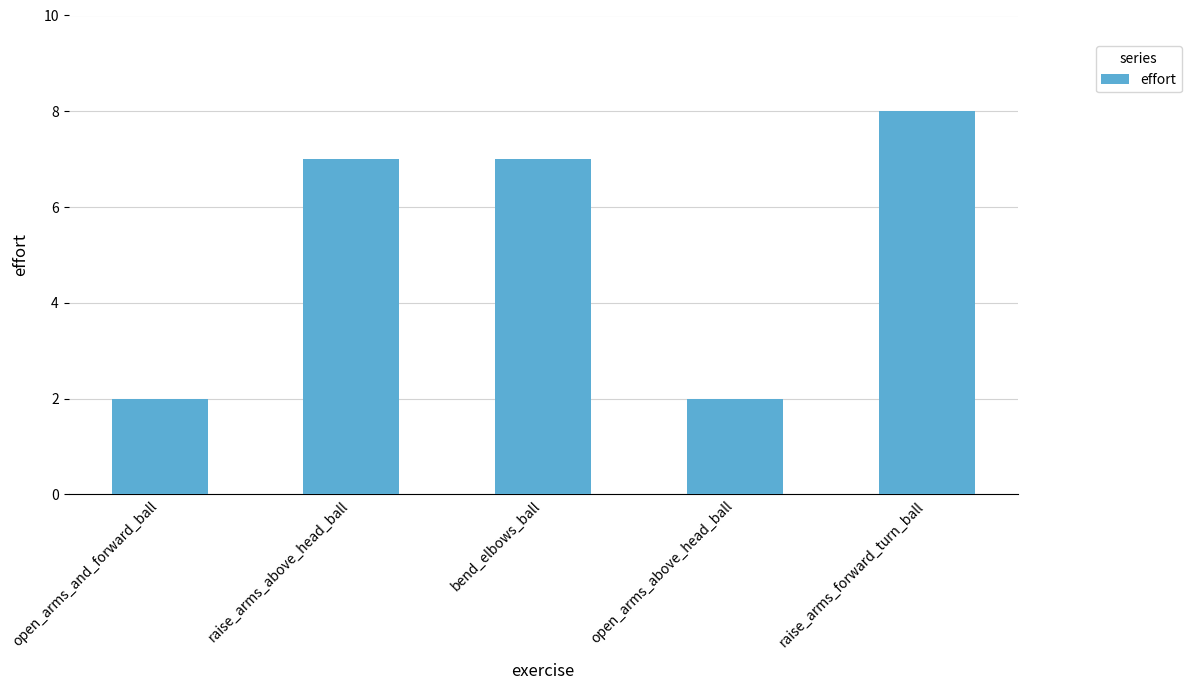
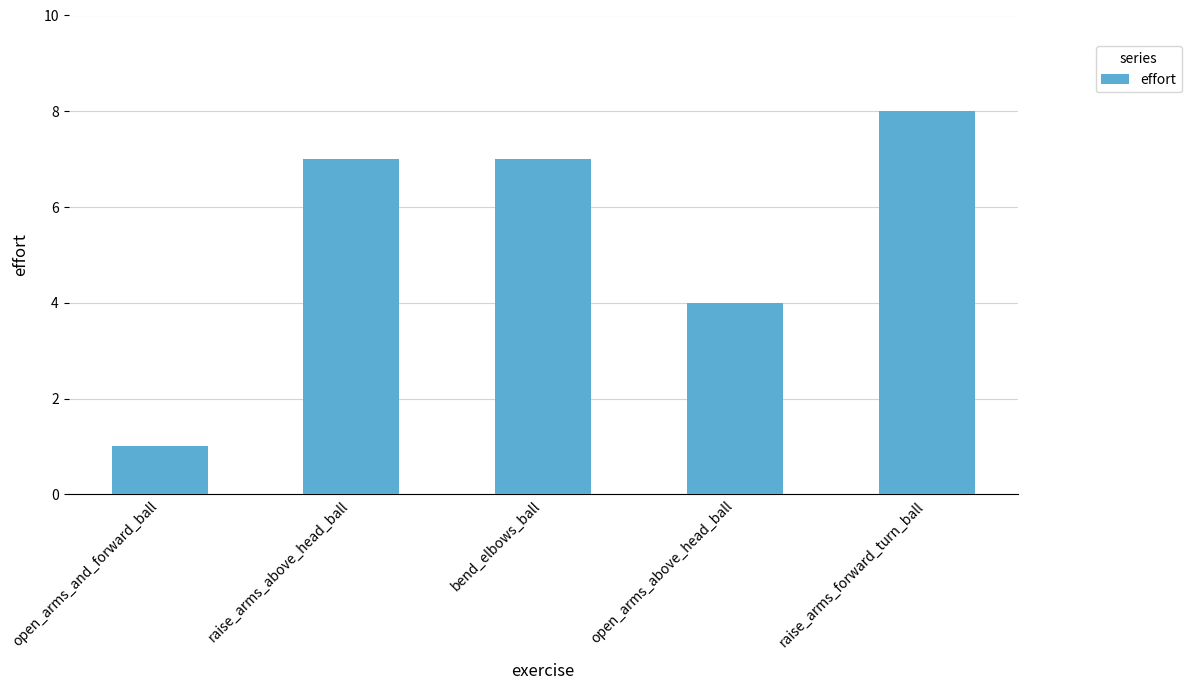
  {
-   "open_arms_and_forward_ball": 2,
+   "open_arms_and_forward_ball": 1,
    "raise_arms_above_head_ball": 7,
    "bend_elbows_ball": 7,
-   "open_arms_above_head_ball": 2,
+   "open_arms_above_head_ball": 4,
    "raise_arms_forward_turn_ball": 8
  }
